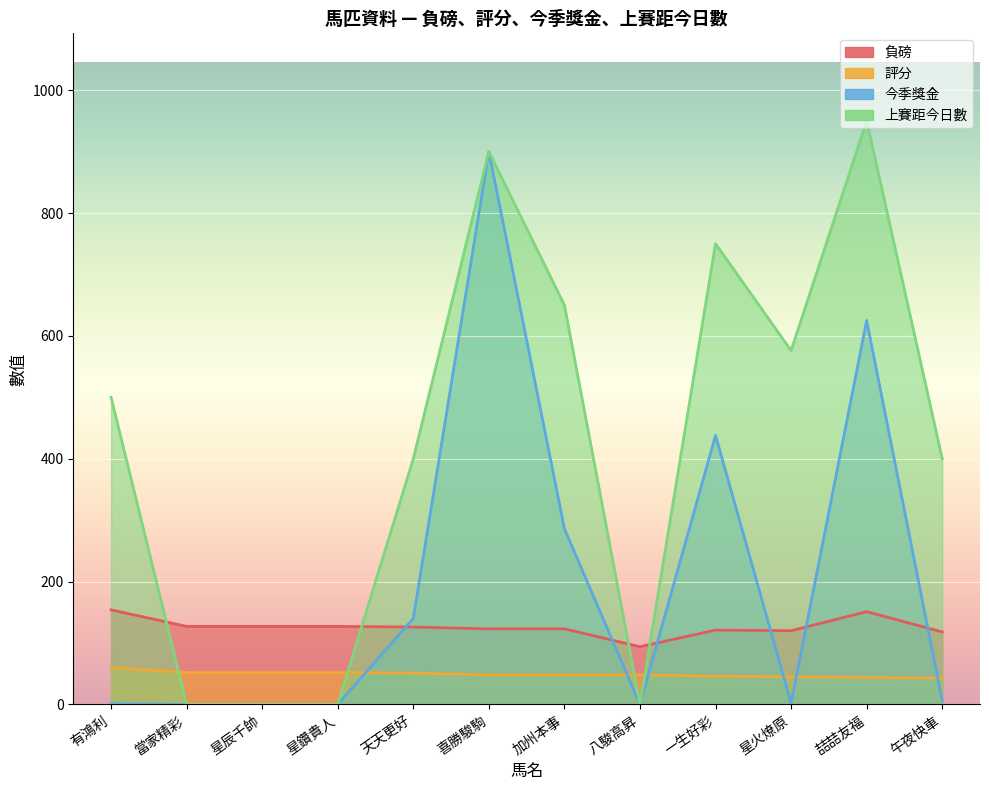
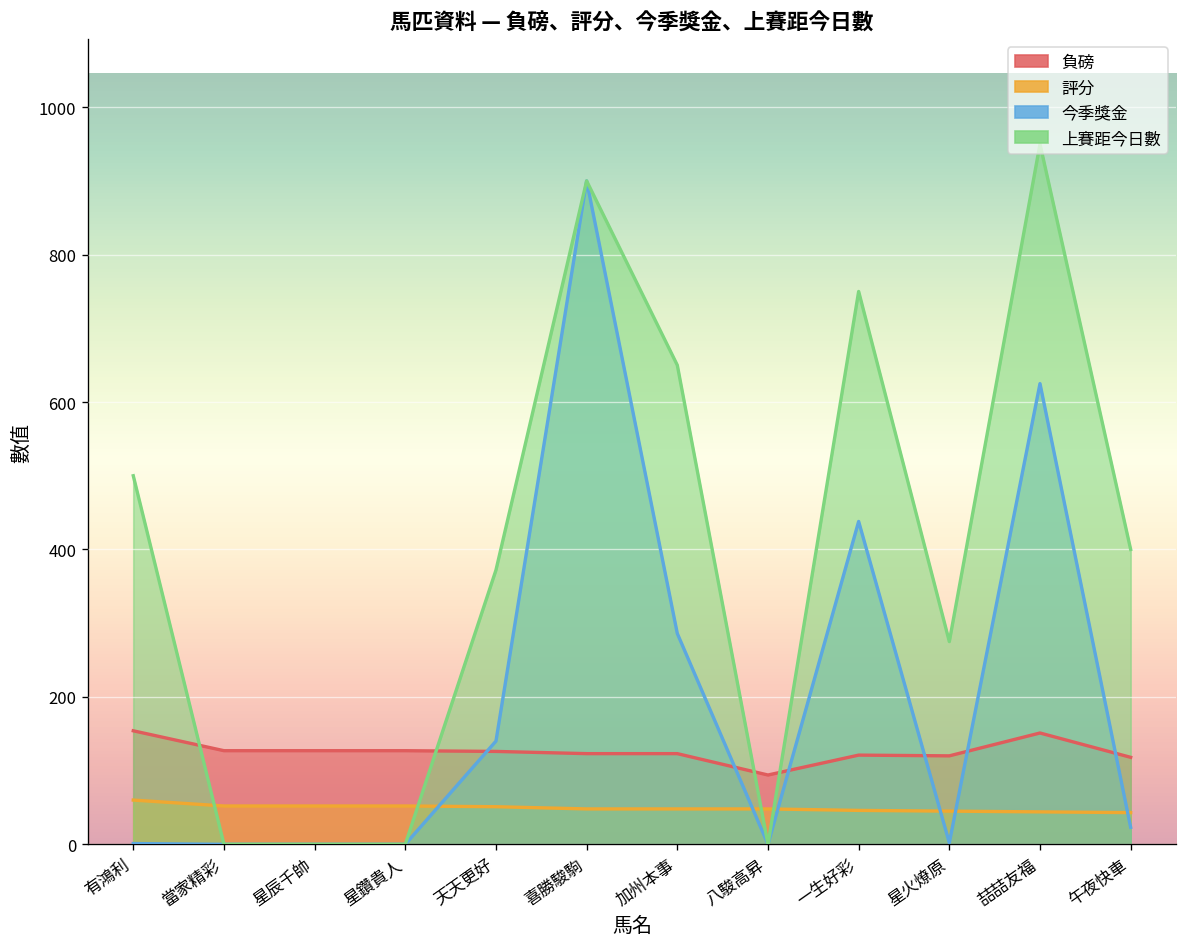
  {
    "負磅": {
      "有鴻利": 150,
      "當家精彩": 130,
      "星辰千帥": 130,
      "星鑽貴人": 130,
      "天天更好": 130,
      "喜勝駿駒": 120,
      "加州本事": 120,
      "八駿高昇": 90,
      "一生好彩": 120,
      "星火燎原": 120,
      "喆喆友福": 150,
      "午夜快車": 120
    },
    "評分": {
      "有鴻利": 60,
      "當家精彩": 50,
      "星辰千帥": 50,
      "星鑽貴人": 50,
      "天天更好": 50,
      "喜勝駿駒": 50,
      "加州本事": 50,
      "八駿高昇": 50,
      "一生好彩": 50,
      "星火燎原": 50,
      "喆喆友福": 40,
      "午夜快車": 40
    },
    "今季獎金": {
      "有鴻利": 0,
      "天天更好": 140,
      "加州本事": 290,
      "一生好彩": 440,
      "星火燎原": 0,
      "喆喆友福": 630,
-     "午夜快車": 10
+     "午夜快車": 20
    },
    "上賽距今日數": {
      "有鴻利": 500,
-     "天天更好": 400,
+     "天天更好": 370,
      "加州本事": 650,
      "一生好彩": 750,
-     "星火燎原": 580,
+     "星火燎原": 280,
      "午夜快車": 400
    }
  }
